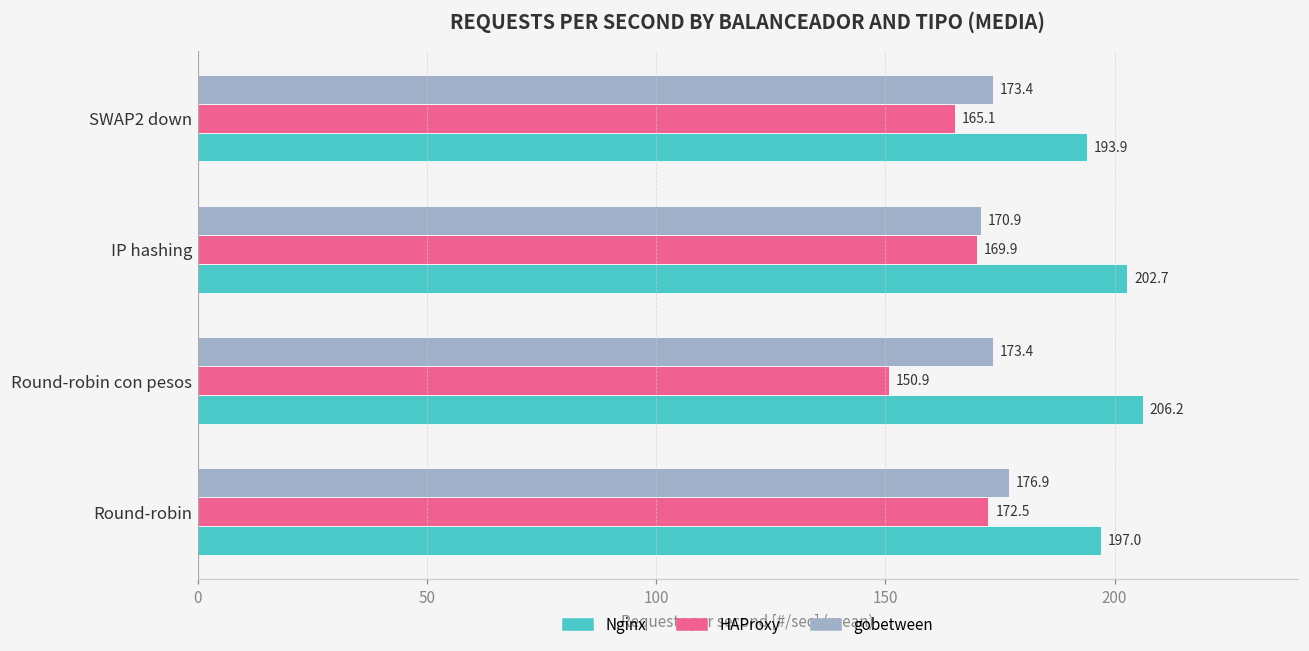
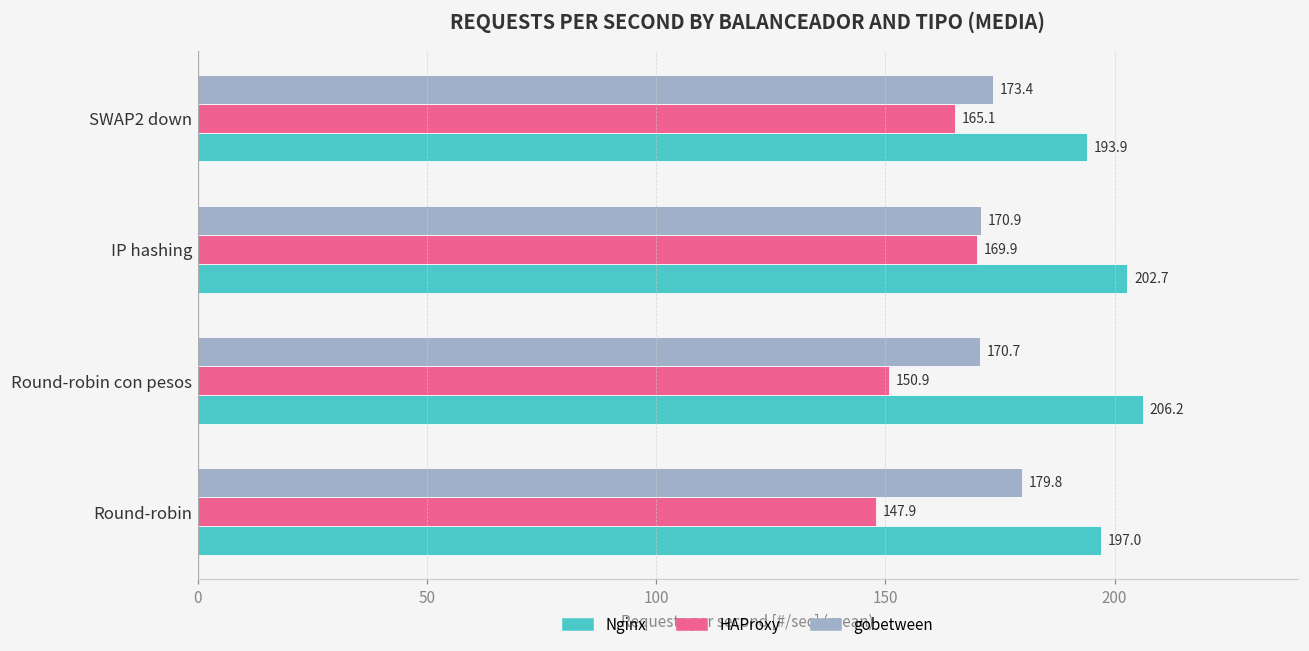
  {
    "Nginx": {
      "SWAP2 down": 193.9,
      "IP hashing": 202.7,
      "Round-robin con pesos": 206.2,
      "Round-robin": 197.0
    },
    "HAProxy": {
      "SWAP2 down": 165.1,
      "IP hashing": 169.9,
      "Round-robin con pesos": 150.9,
-     "Round-robin": 172.5
+     "Round-robin": 147.9
    },
    "gobetween": {
      "SWAP2 down": 173.4,
      "IP hashing": 170.9,
-     "Round-robin con pesos": 173.4,
-     "Round-robin": 176.9
+     "Round-robin con pesos": 170.7,
+     "Round-robin": 179.8
    }
  }
